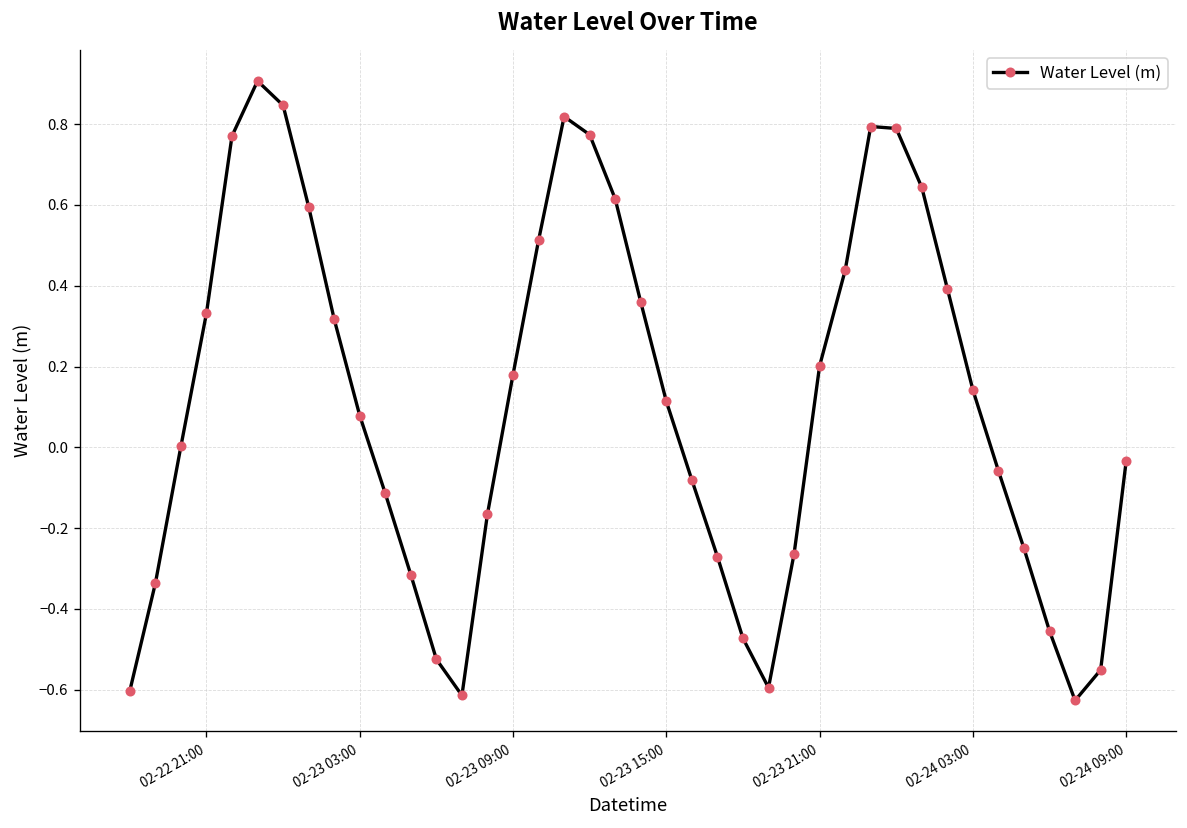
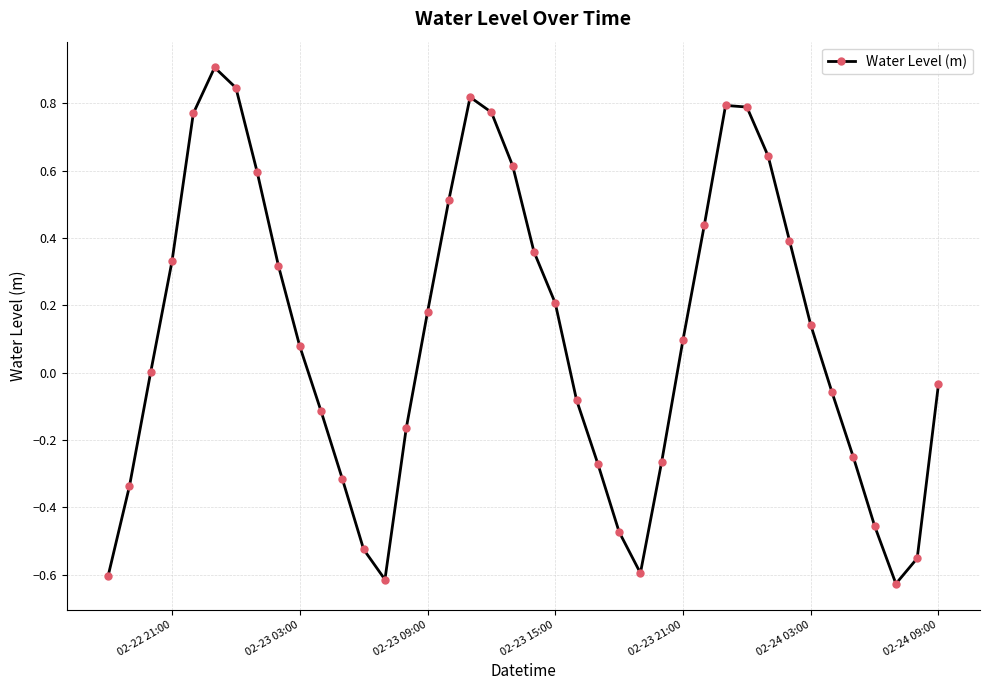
  {
    "02-22 21:00": 0.33,
    "02-23 03:00": 0.08,
    "02-23 09:00": 0.18,
-   "02-23 15:00": 0.11,
-   "02-23 21:00": 0.20,
+   "02-23 15:00": 0.21,
+   "02-23 21:00": 0.10,
    "02-24 03:00": 0.14,
    "02-24 09:00": -0.03
  }
